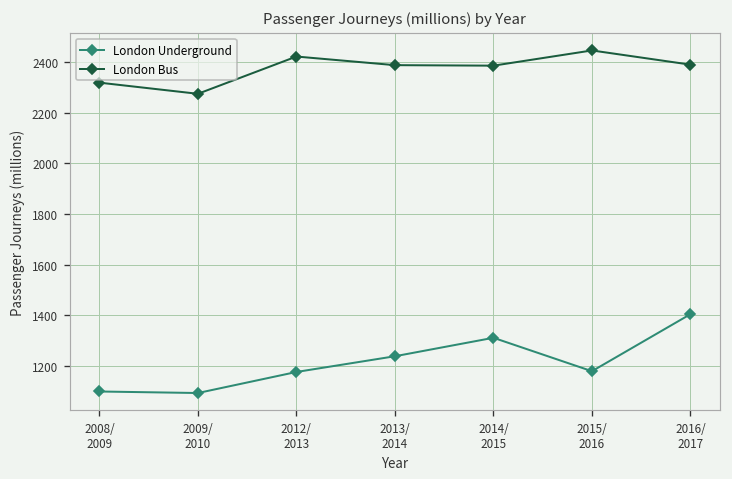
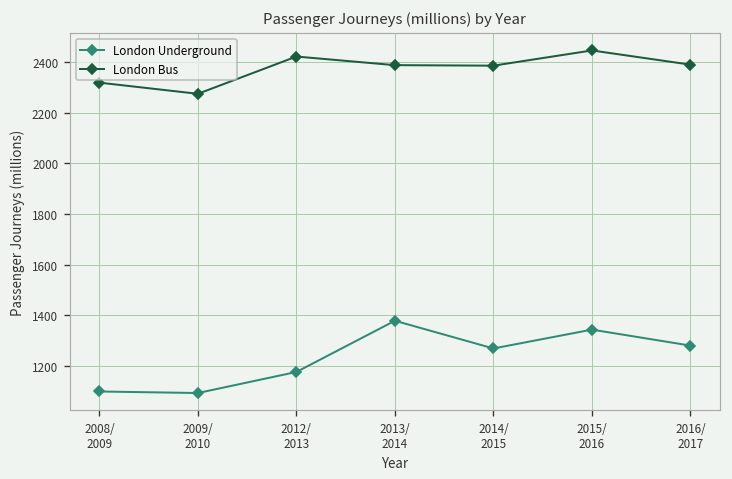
  {
    "London Underground": {
      "2008/ 2009": 1100,
      "2009/ 2010": 1090,
      "2012/ 2013": 1180,
-     "2013/ 2014": 1240,
-     "2014/ 2015": 1310,
-     "2015/ 2016": 1180,
-     "2016/ 2017": 1410
+     "2013/ 2014": 1380,
+     "2014/ 2015": 1270,
+     "2015/ 2016": 1340,
+     "2016/ 2017": 1280
    },
    "London Bus": {
      "2008/ 2009": 2320,
      "2009/ 2010": 2270,
      "2012/ 2013": 2420,
      "2013/ 2014": 2390,
      "2014/ 2015": 2390,
      "2015/ 2016": 2450,
      "2016/ 2017": 2390
    }
  }
